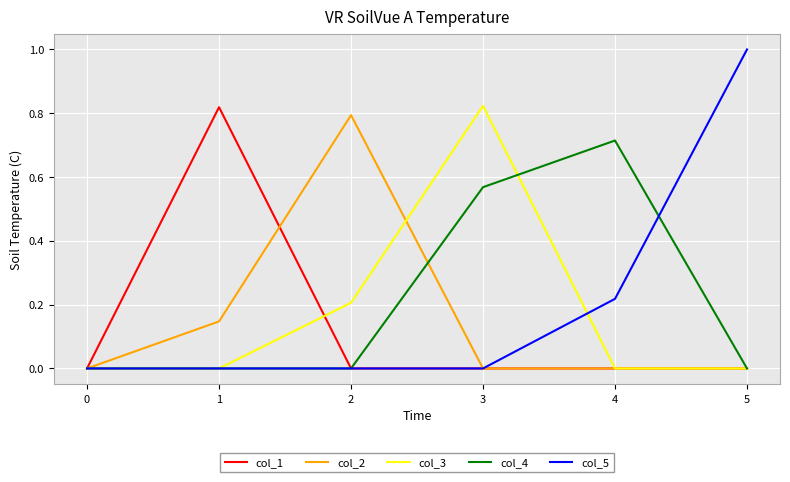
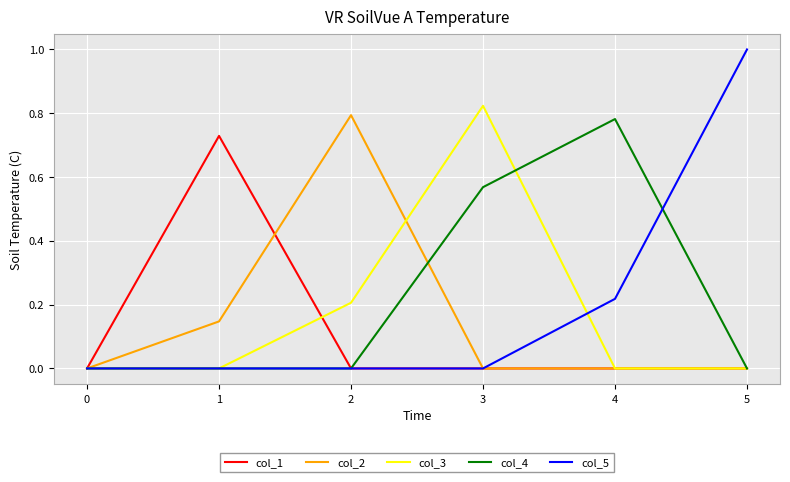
  {
    "col_1": {
-     "1": 0.82
+     "1": 0.73
    },
    "col_2": {
      "1": 0.15,
      "2": 0.79
    },
    "col_3": {
      "2": 0.21,
      "3": 0.82
    },
    "col_4": {
      "3": 0.57,
-     "4": 0.71
+     "4": 0.78
    },
    "col_5": {
      "4": 0.22,
      "5": 1.00
    }
  }
